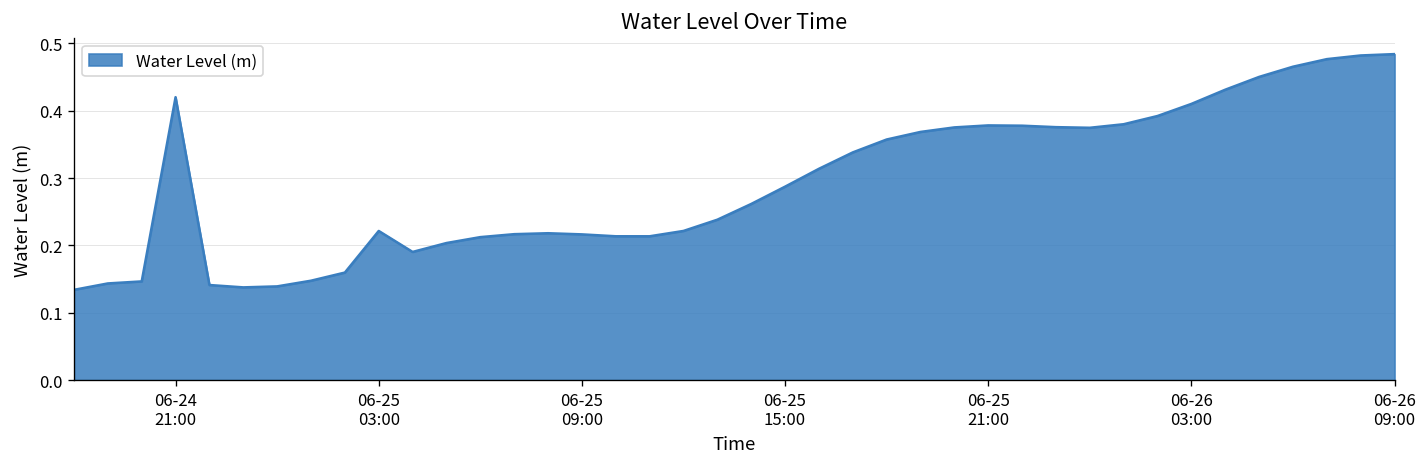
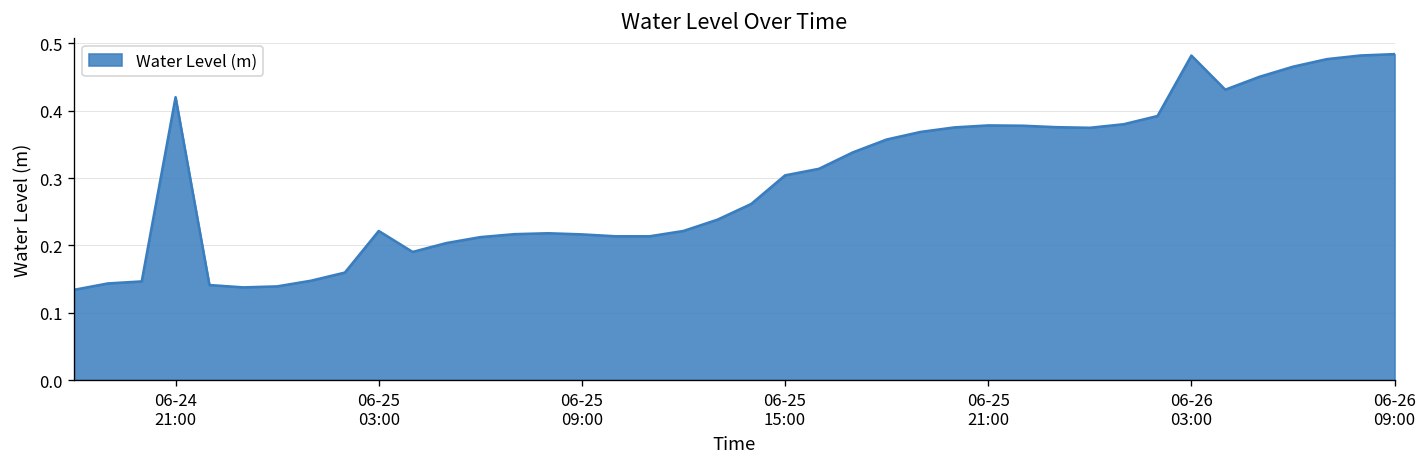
  {
    "06-24 21:00": 0.42,
    "06-25 03:00": 0.22,
    "06-25 09:00": 0.22,
-   "06-25 15:00": 0.29,
+   "06-25 15:00": 0.30,
    "06-25 21:00": 0.38,
-   "06-26 03:00": 0.41,
+   "06-26 03:00": 0.48,
    "06-26 09:00": 0.48
  }
